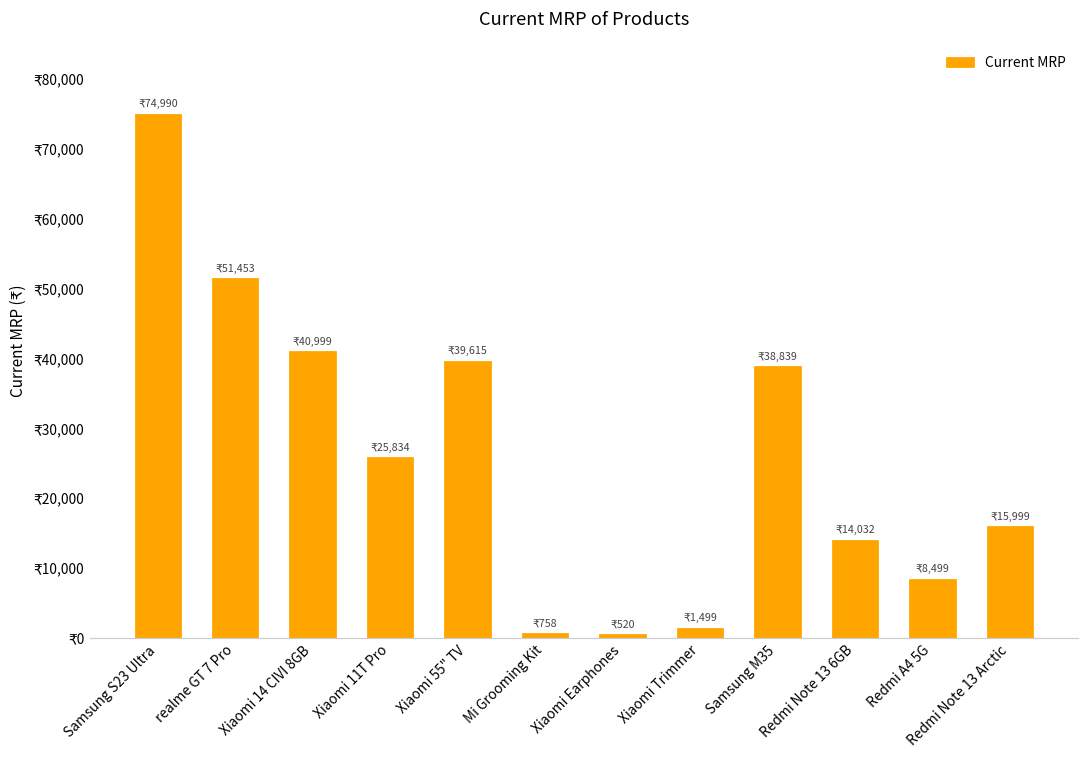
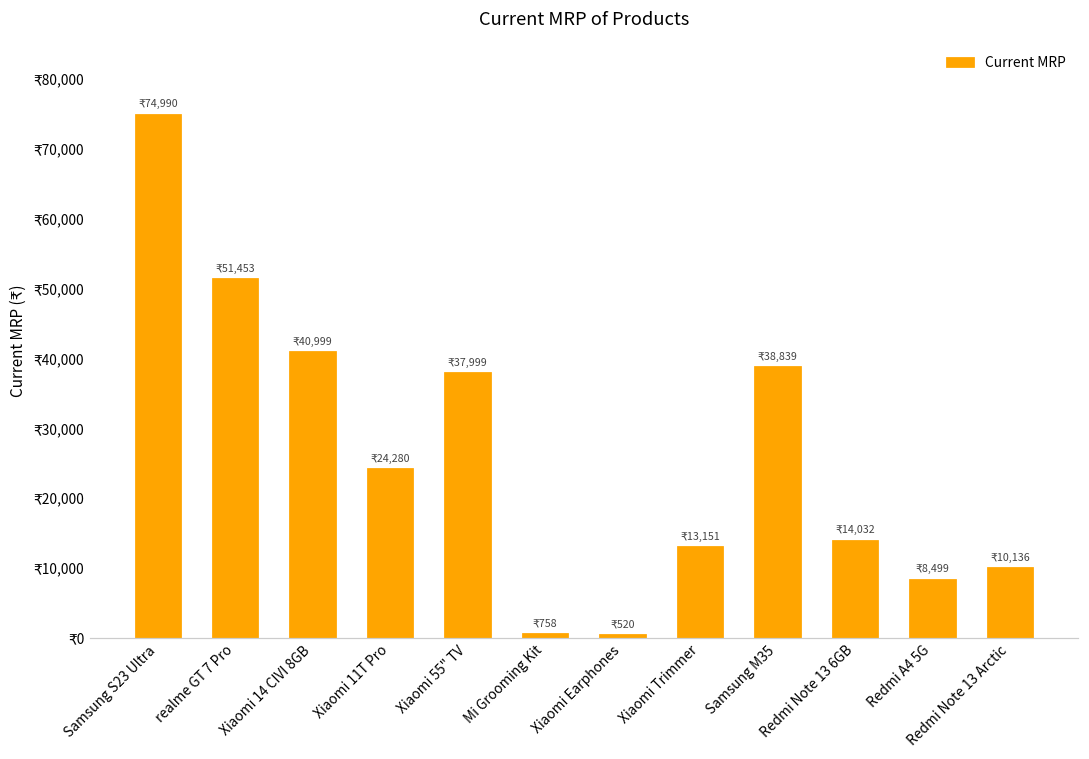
  {
    "Samsung S23 Ultra": "74,990",
    "realme GT 7 Pro": "51,453",
    "Xiaomi 14 CIVI 8GB": "40,999",
-   "Xiaomi 11T Pro": "25,834",
-   "Xiaomi 55\" TV": "39,615",
+   "Xiaomi 11T Pro": "24,280",
+   "Xiaomi 55\" TV": "37,999",
    "Mi Grooming Kit": "758",
    "Xiaomi Earphones": "520",
-   "Xiaomi Trimmer": "1,499",
+   "Xiaomi Trimmer": "13,151",
    "Samsung M35": "38,839",
    "Redmi Note 13 6GB": "14,032",
    "Redmi A4 5G": "8,499",
-   "Redmi Note 13 Arctic": "15,999"
+   "Redmi Note 13 Arctic": "10,136"
  }
